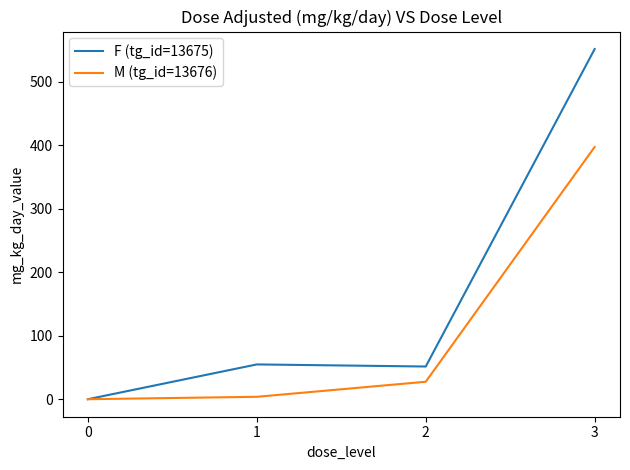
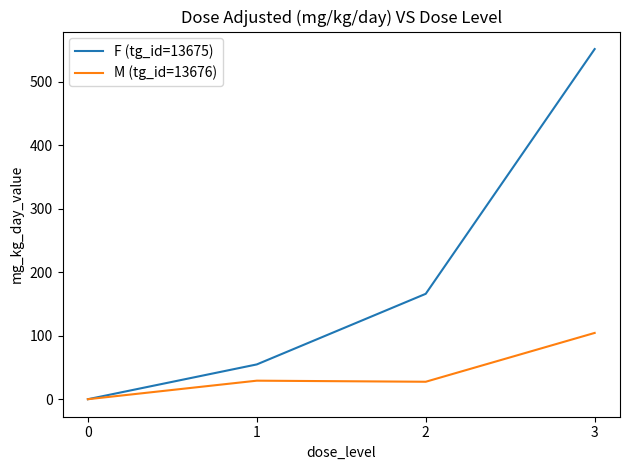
  {
    "F (tg_id=13675)": {
      "1": 50,
-     "2": 50,
+     "2": 170,
      "3": 550
    },
    "M (tg_id=13676)": {
-     "1": 0,
+     "1": 30,
      "2": 30,
-     "3": 400
+     "3": 100
    }
  }
